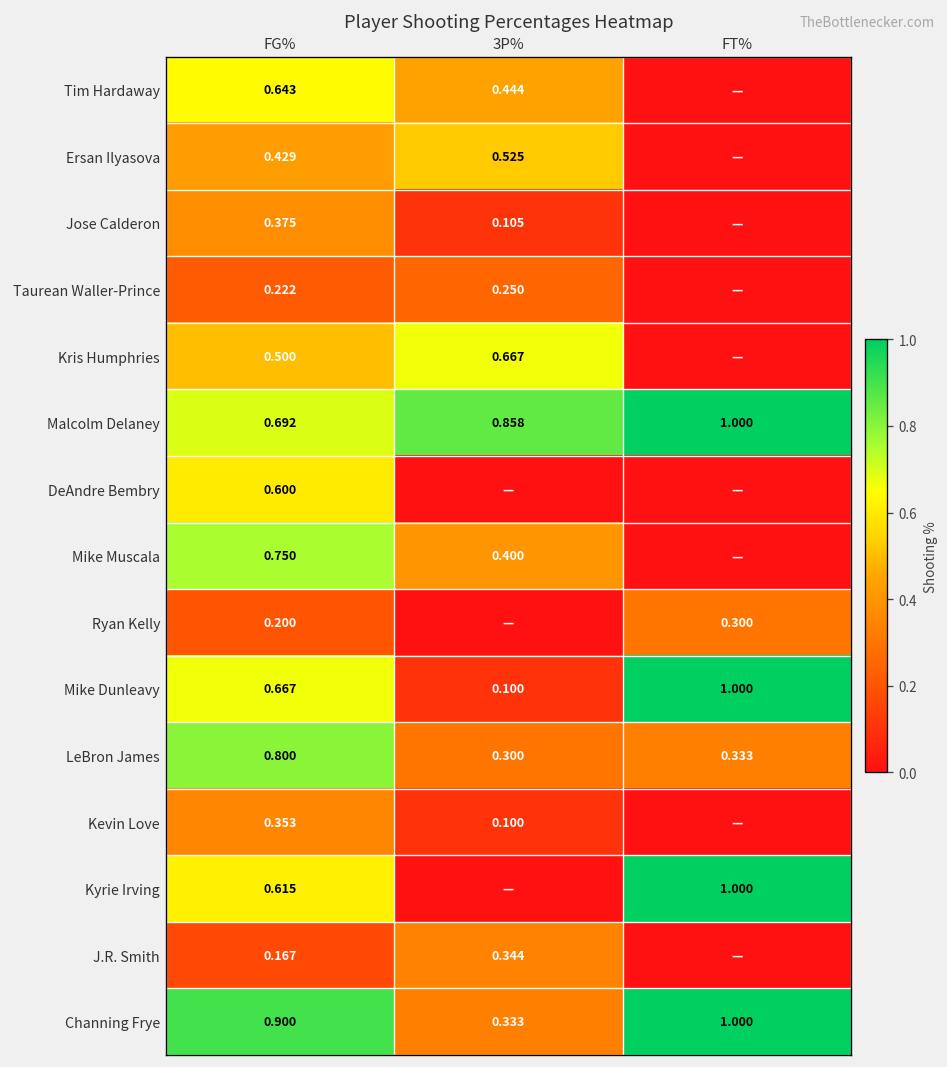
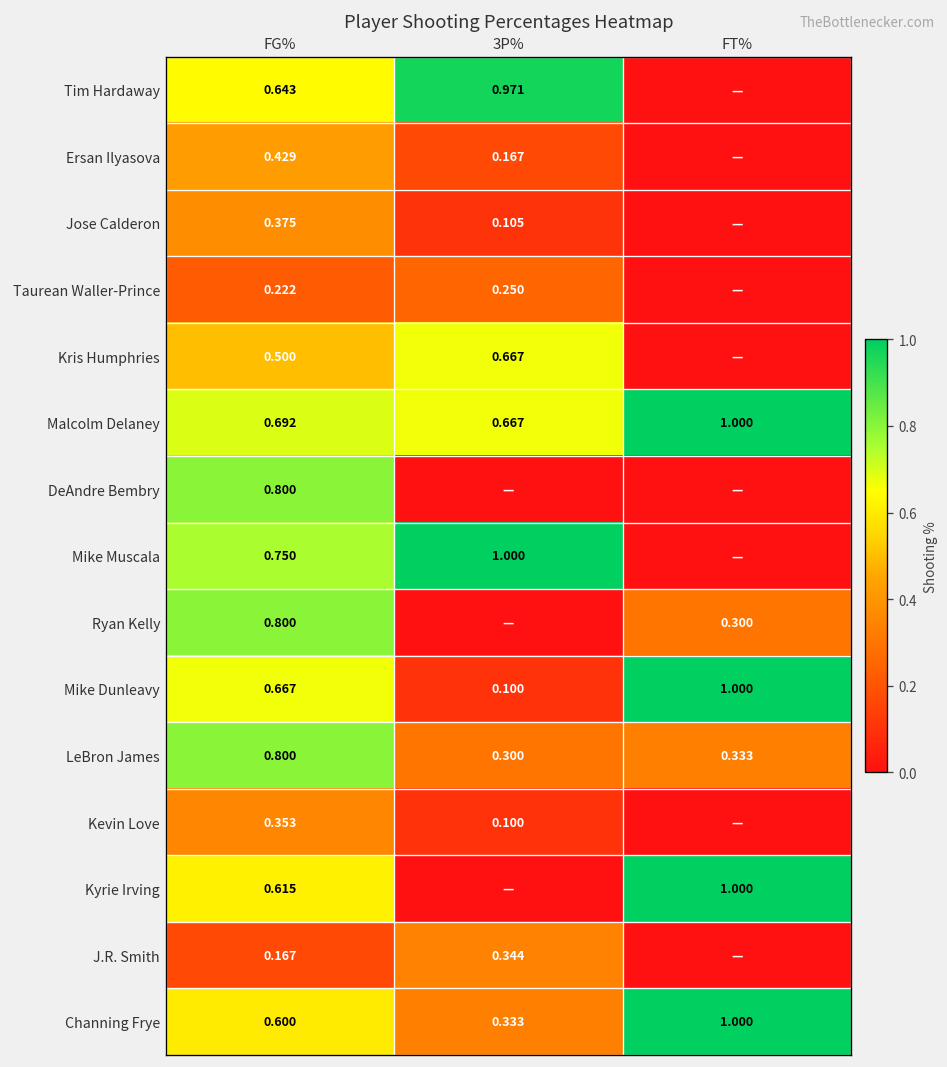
  {
    "Tim Hardaway": {
      "FG%": 0.643,
-     "3P%": 0.444
+     "3P%": 0.971
    },
    "Ersan Ilyasova": {
      "FG%": 0.429,
-     "3P%": 0.525
+     "3P%": 0.167
    },
    "Jose Calderon": {
      "FG%": 0.375,
      "3P%": 0.105
    },
    "Taurean Waller-Prince": {
      "FG%": 0.222,
      "3P%": 0.250
    },
    "Kris Humphries": {
      "FG%": 0.500,
      "3P%": 0.667
    },
    "Malcolm Delaney": {
      "FG%": 0.692,
-     "3P%": 0.858,
+     "3P%": 0.667,
      "FT%": 1.000
    },
    "DeAndre Bembry": {
-     "FG%": 0.600
+     "FG%": 0.800
    },
    "Mike Muscala": {
      "FG%": 0.750,
-     "3P%": 0.400
+     "3P%": 1.000
    },
    "Ryan Kelly": {
-     "FG%": 0.200,
+     "FG%": 0.800,
      "FT%": 0.300
    },
    "Mike Dunleavy": {
      "FG%": 0.667,
      "3P%": 0.100,
      "FT%": 1.000
    },
    "LeBron James": {
      "FG%": 0.800,
      "3P%": 0.300,
      "FT%": 0.333
    },
    "Kevin Love": {
      "FG%": 0.353,
      "3P%": 0.100
    },
    "Kyrie Irving": {
      "FG%": 0.615,
      "FT%": 1.000
    },
    "J.R. Smith": {
      "FG%": 0.167,
      "3P%": 0.344
    },
    "Channing Frye": {
-     "FG%": 0.900,
+     "FG%": 0.600,
      "3P%": 0.333,
      "FT%": 1.000
    }
  }
